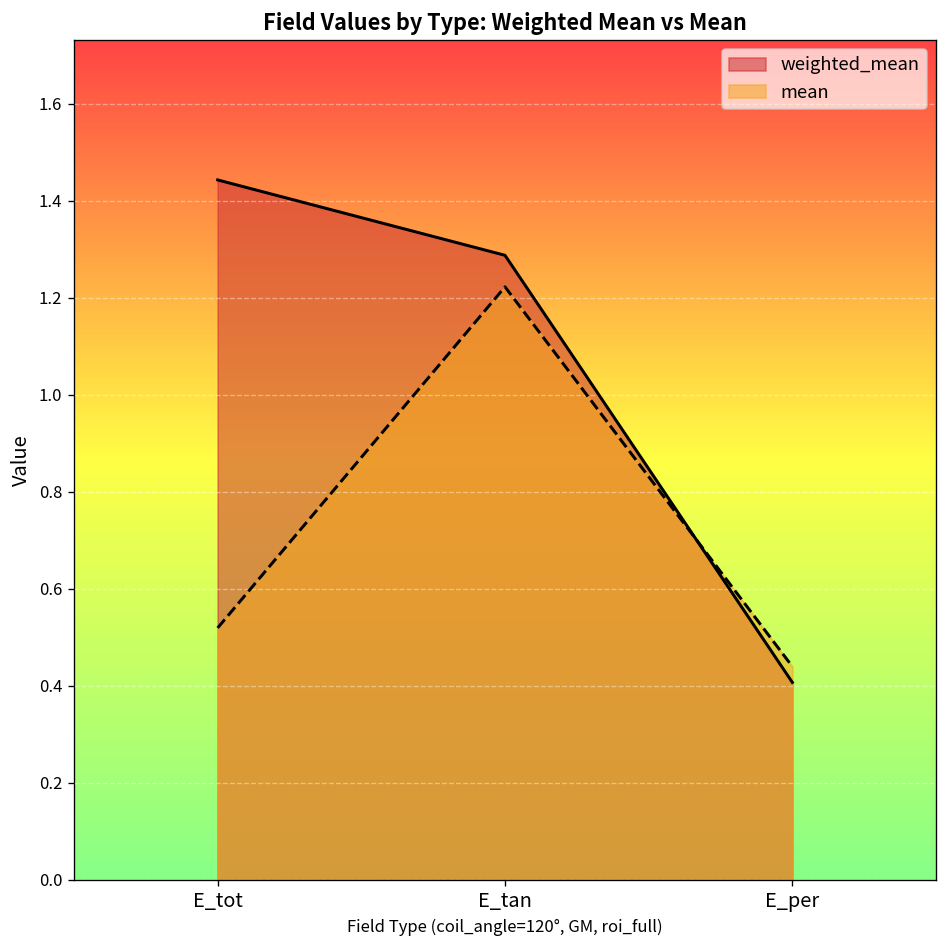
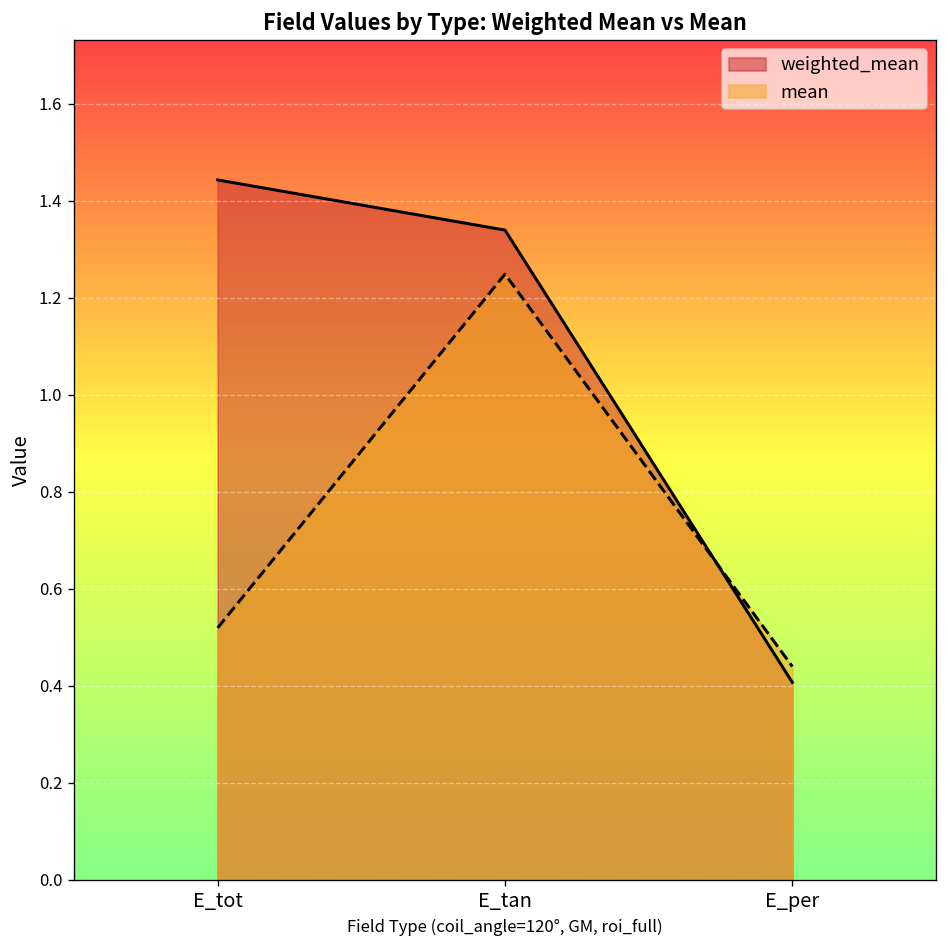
  {
    "weighted_mean": {
      "E_tot": 1.44,
-     "E_tan": 1.29,
+     "E_tan": 1.34,
      "E_per": 0.41
    },
    "mean": {
      "E_tot": 0.52,
-     "E_tan": 1.22,
+     "E_tan": 1.25,
      "E_per": 0.44
    }
  }
